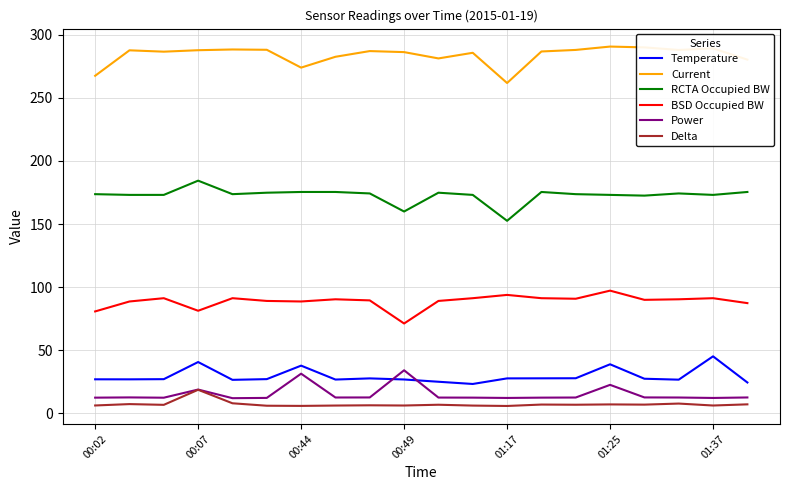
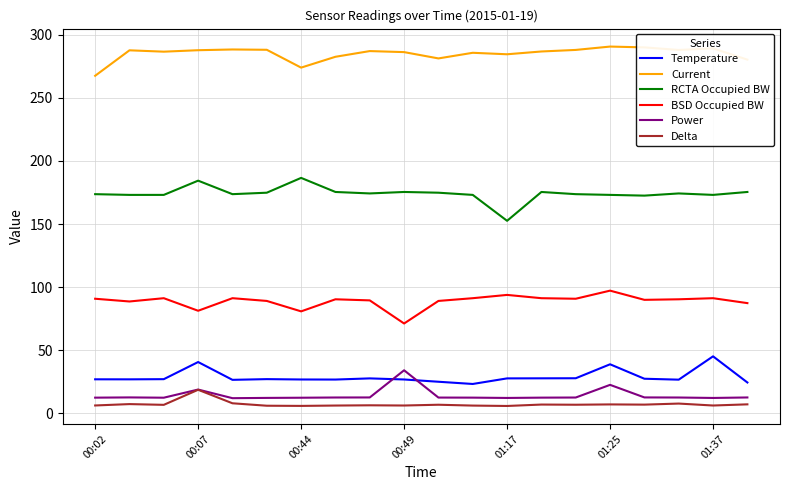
  {
    "Temperature": {
      "00:02": 27,
      "00:07": 41,
-     "00:44": 38,
+     "00:44": 27,
      "00:49": 27,
      "01:17": 28,
      "01:25": 39,
      "01:37": 45
    },
    "Current": {
      "00:02": 268,
      "00:07": 288,
      "00:44": 274,
      "00:49": 286,
-     "01:17": 262,
+     "01:17": 285,
      "01:25": 291
    },
    "RCTA Occupied BW": {
      "00:02": 174,
      "00:07": 184,
-     "00:44": 175,
-     "00:49": 160,
+     "00:44": 187,
+     "00:49": 175,
      "01:17": 153,
      "01:25": 173,
      "01:37": 173
    },
    "BSD Occupied BW": {
-     "00:02": 81,
+     "00:02": 91,
      "00:07": 81,
-     "00:44": 89,
+     "00:44": 81,
      "00:49": 71,
      "01:17": 94,
      "01:25": 97,
      "01:37": 91
    },
    "Power": {
      "00:02": 12,
-     "00:44": 31,
+     "00:44": 12,
      "00:49": 34,
      "01:17": 12,
      "01:25": 22,
      "01:37": 12
    },
    "Delta": {
      "00:02": 6,
      "00:44": 6,
      "00:49": 6,
      "01:17": 6,
      "01:25": 7,
      "01:37": 6
    }
  }
